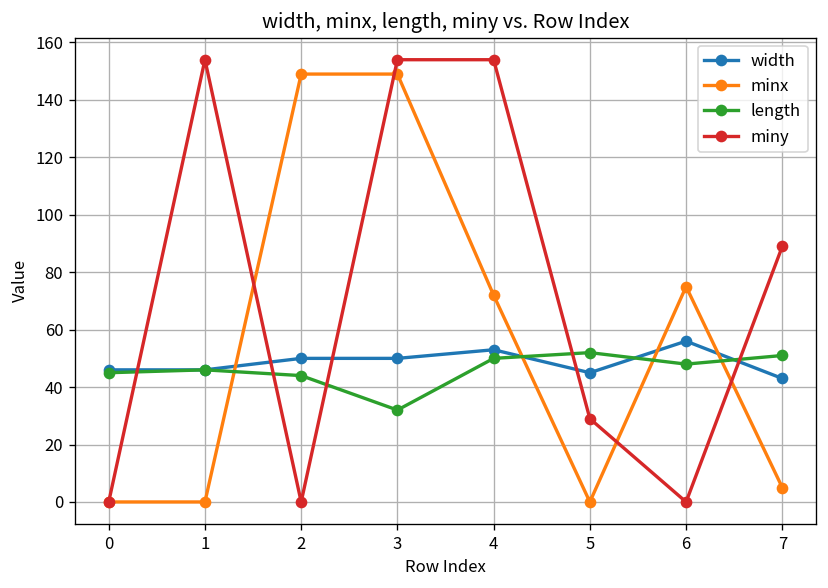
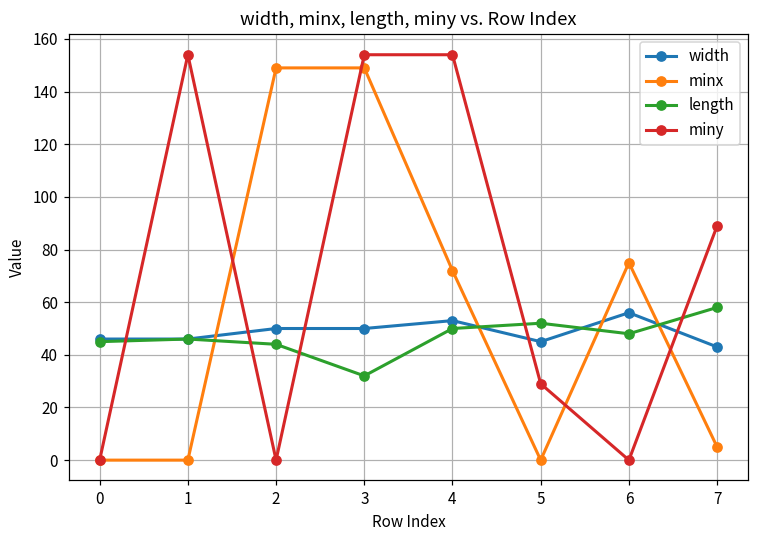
  {
    "width": {
      "2": 50,
      "3": 50,
      "4": 53,
      "5": 45,
      "6": 56,
      "7": 43
    },
    "minx": {
      "1": 0,
      "2": 149,
      "3": 149,
      "4": 72,
      "5": 0,
      "6": 75,
      "7": 5
    },
    "length": {
      "2": 44,
      "3": 32,
      "4": 50,
      "5": 52,
      "6": 48,
-     "7": 51
+     "7": 58
    },
    "miny": {
      "1": 154,
      "2": 0,
      "3": 154,
      "4": 154,
      "5": 29,
      "6": 0,
      "7": 89
    }
  }
